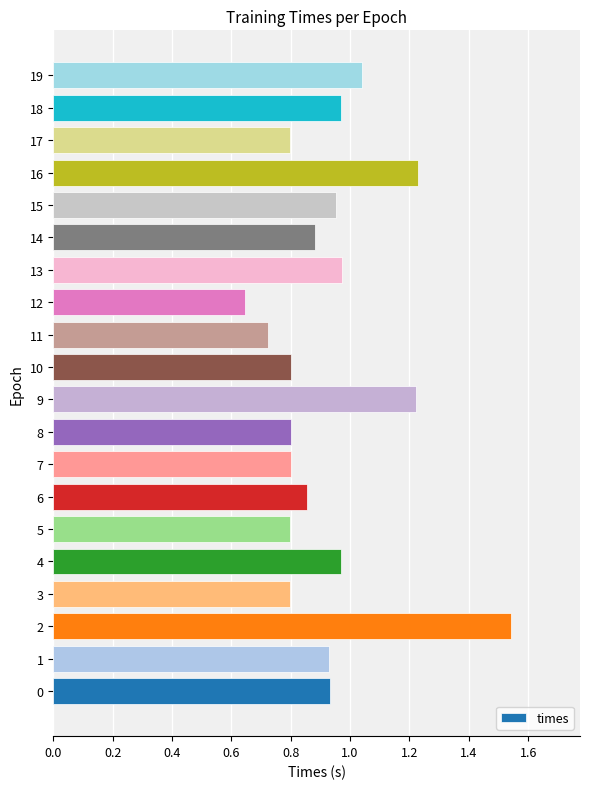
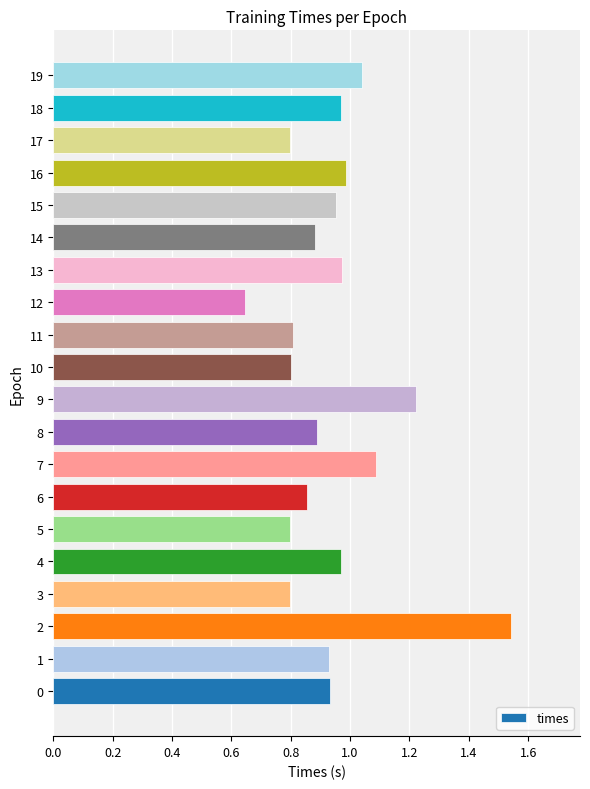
  {
    "19": 1.04,
    "18": 0.97,
    "17": 0.80,
-   "16": 1.23,
+   "16": 0.99,
    "15": 0.95,
    "14": 0.88,
    "13": 0.97,
    "12": 0.65,
-   "11": 0.72,
+   "11": 0.81,
    "10": 0.80,
    "9": 1.22,
-   "8": 0.80,
-   "7": 0.80,
+   "8": 0.89,
+   "7": 1.09,
    "6": 0.85,
    "5": 0.80,
    "4": 0.97,
    "3": 0.80,
    "2": 1.54,
    "1": 0.93,
    "0": 0.93
  }
